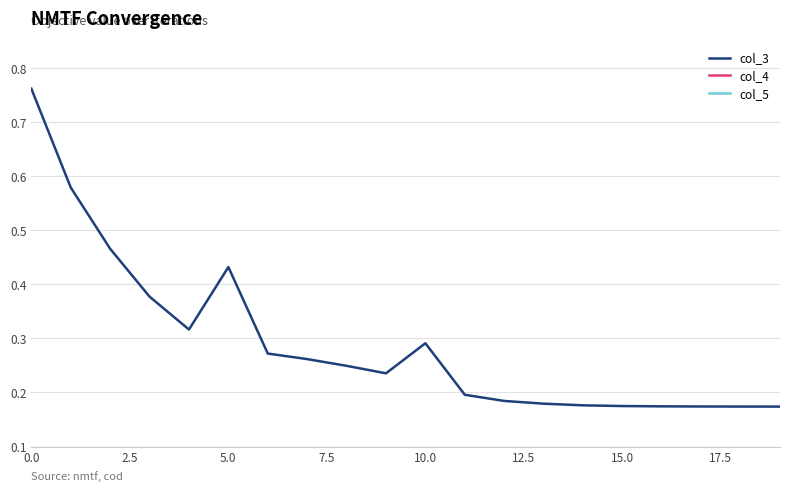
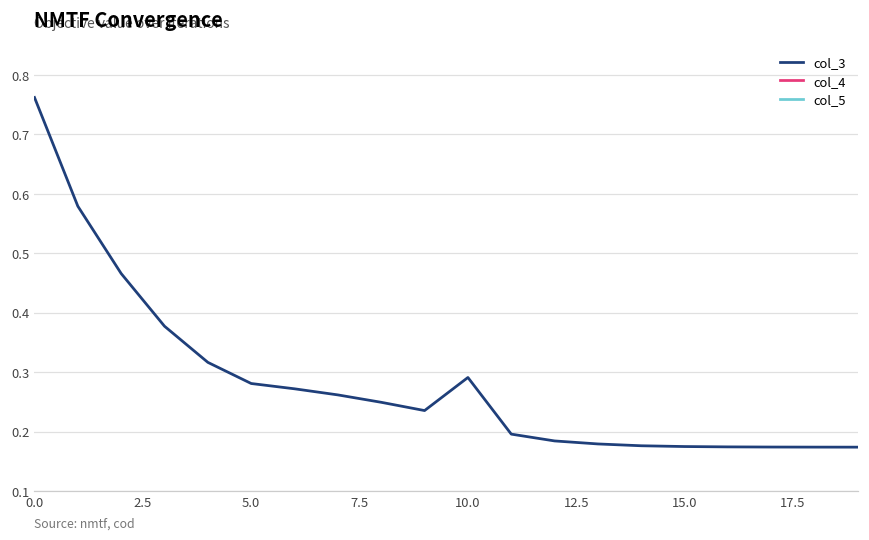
  {
    "col_3": {
      "0.0": 0.76,
-     "5.0": 0.43,
+     "5.0": 0.28,
      "10.0": 0.29,
      "15.0": 0.17
    }
  }
